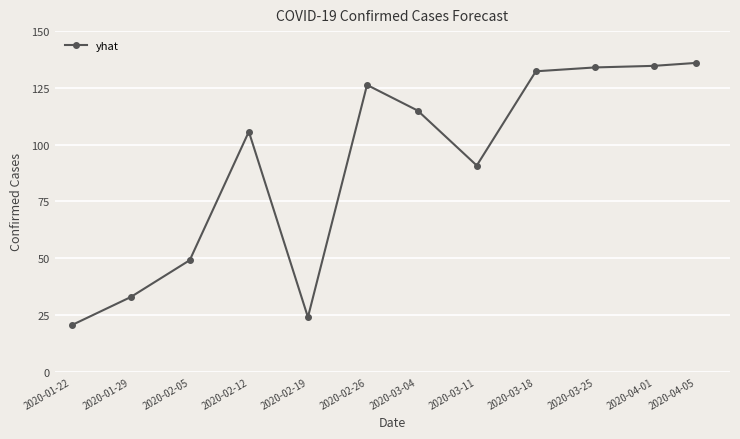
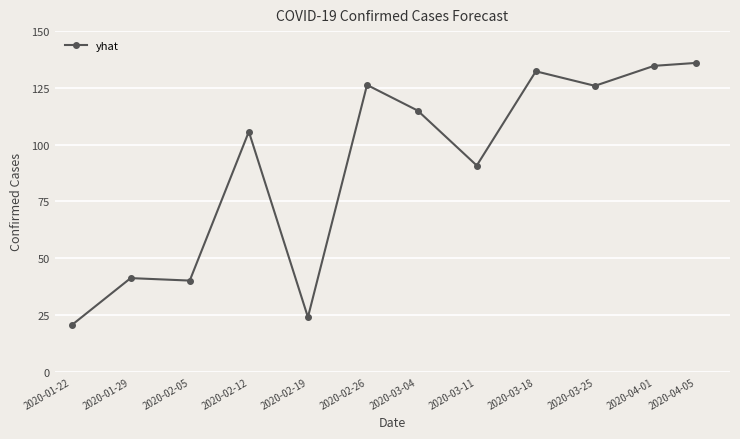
  {
    "2020-01-22": 20,
-   "2020-01-29": 33,
-   "2020-02-05": 49,
+   "2020-01-29": 41,
+   "2020-02-05": 40,
    "2020-02-12": 106,
    "2020-02-19": 24,
    "2020-02-26": 126,
    "2020-03-04": 115,
    "2020-03-11": 91,
    "2020-03-18": 132,
-   "2020-03-25": 134,
+   "2020-03-25": 126,
    "2020-04-01": 135,
    "2020-04-05": 136
  }
